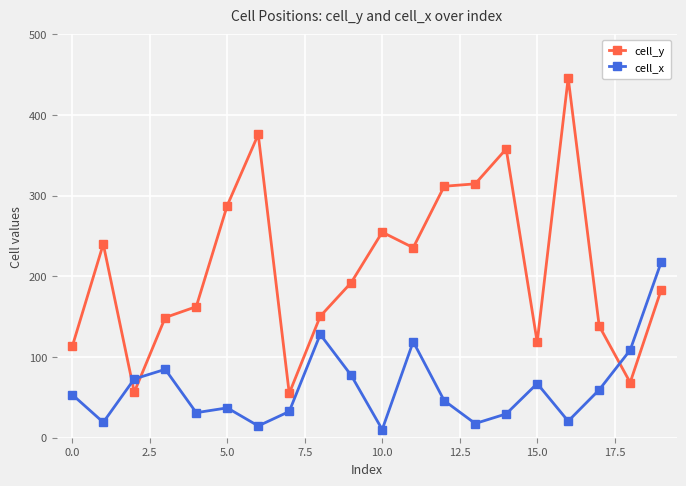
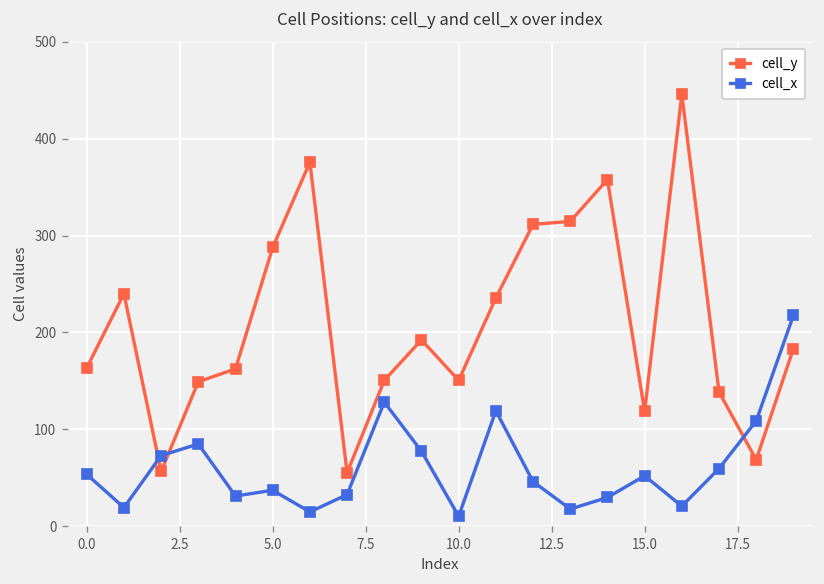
  {
    "cell_y": {
-     "0.0": 110,
+     "0.0": 160,
      "5.0": 290,
-     "10.0": 250,
+     "10.0": 150,
      "15.0": 120
    },
    "cell_x": {
      "0.0": 50,
      "5.0": 40,
      "10.0": 10,
-     "15.0": 70
+     "15.0": 50
    }
  }
